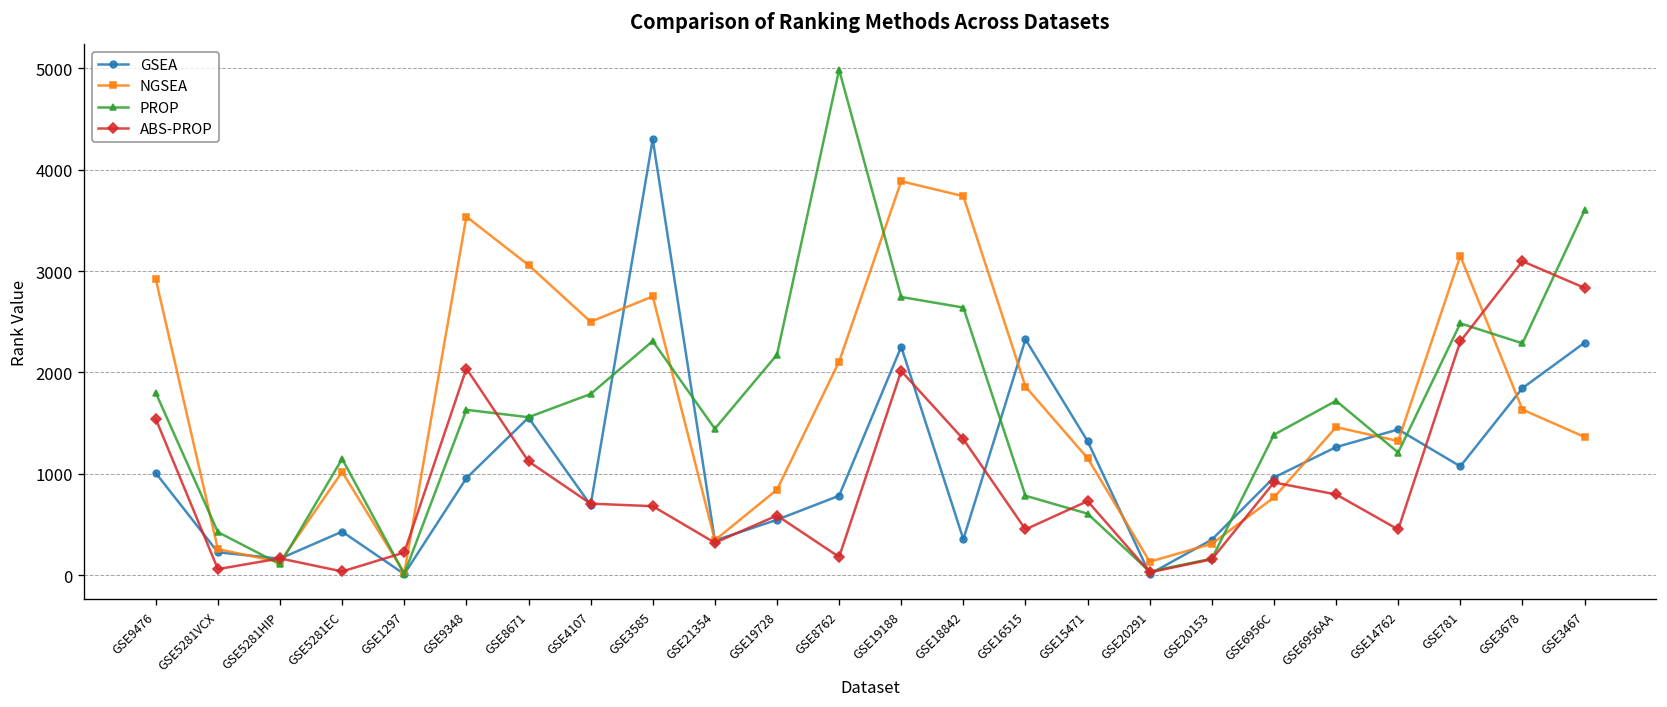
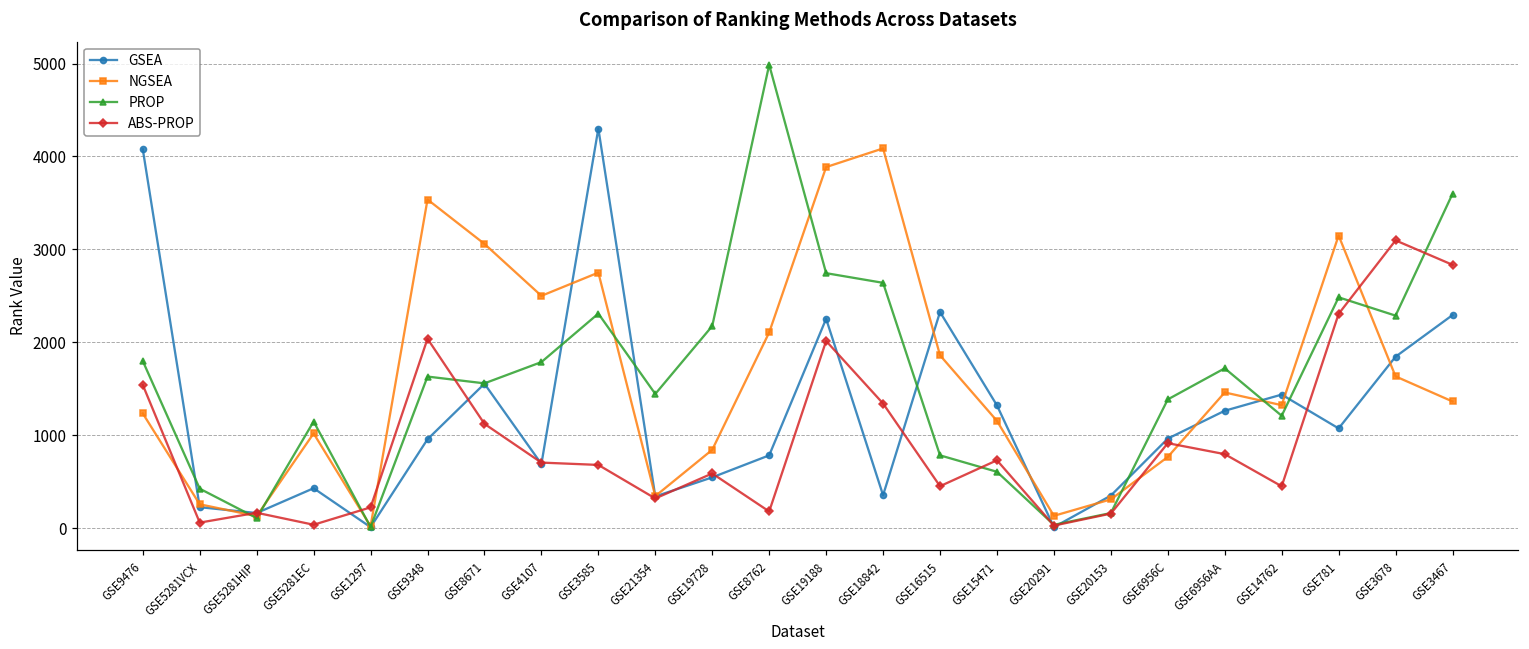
  {
    "GSEA": {
-     "GSE9476": 1000,
+     "GSE9476": 4100,
      "GSE5281VCX": 200,
      "GSE5281EC": 400,
      "GSE9348": 1000,
      "GSE3585": 4300,
      "GSE19728": 500,
      "GSE8762": 800,
      "GSE19188": 2300,
      "GSE18842": 400,
      "GSE16515": 2300,
      "GSE15471": 1300,
      "GSE20153": 400,
      "GSE6956C": 1000,
      "GSE6956AA": 1300,
      "GSE14762": 1400,
      "GSE781": 1100,
      "GSE3678": 1800,
      "GSE3467": 2300
    },
    "NGSEA": {
-     "GSE9476": 2900,
+     "GSE9476": 1200,
      "GSE5281VCX": 300,
      "GSE5281EC": 1000,
      "GSE9348": 3500,
      "GSE8671": 3100,
      "GSE4107": 2500,
      "GSE3585": 2800,
      "GSE19728": 800,
      "GSE8762": 2100,
      "GSE19188": 3900,
-     "GSE18842": 3700,
+     "GSE18842": 4100,
      "GSE16515": 1900,
      "GSE15471": 1200,
      "GSE20291": 100,
      "GSE20153": 300,
      "GSE6956C": 800,
      "GSE6956AA": 1500,
      "GSE14762": 1300,
      "GSE781": 3100,
      "GSE3678": 1600,
      "GSE3467": 1400
    },
    "PROP": {
      "GSE9476": 1800,
      "GSE5281VCX": 400,
      "GSE5281EC": 1100,
      "GSE9348": 1600,
      "GSE4107": 1800,
      "GSE3585": 2300,
      "GSE21354": 1400,
      "GSE19728": 2200,
      "GSE8762": 5000,
      "GSE19188": 2700,
      "GSE18842": 2600,
      "GSE16515": 800,
      "GSE15471": 600,
      "GSE6956C": 1400,
      "GSE6956AA": 1700,
      "GSE14762": 1200,
      "GSE781": 2500,
      "GSE3678": 2300,
      "GSE3467": 3600
    },
    "ABS-PROP": {
      "GSE9476": 1500,
      "GSE5281VCX": 100,
      "GSE5281EC": 0,
      "GSE1297": 200,
      "GSE9348": 2000,
      "GSE8671": 1100,
      "GSE3585": 700,
      "GSE19728": 600,
      "GSE8762": 200,
      "GSE19188": 2000,
      "GSE18842": 1300,
      "GSE16515": 500,
      "GSE15471": 700,
      "GSE6956C": 900,
      "GSE6956AA": 800,
      "GSE14762": 500,
      "GSE781": 2300,
      "GSE3678": 3100,
      "GSE3467": 2800
    }
  }
